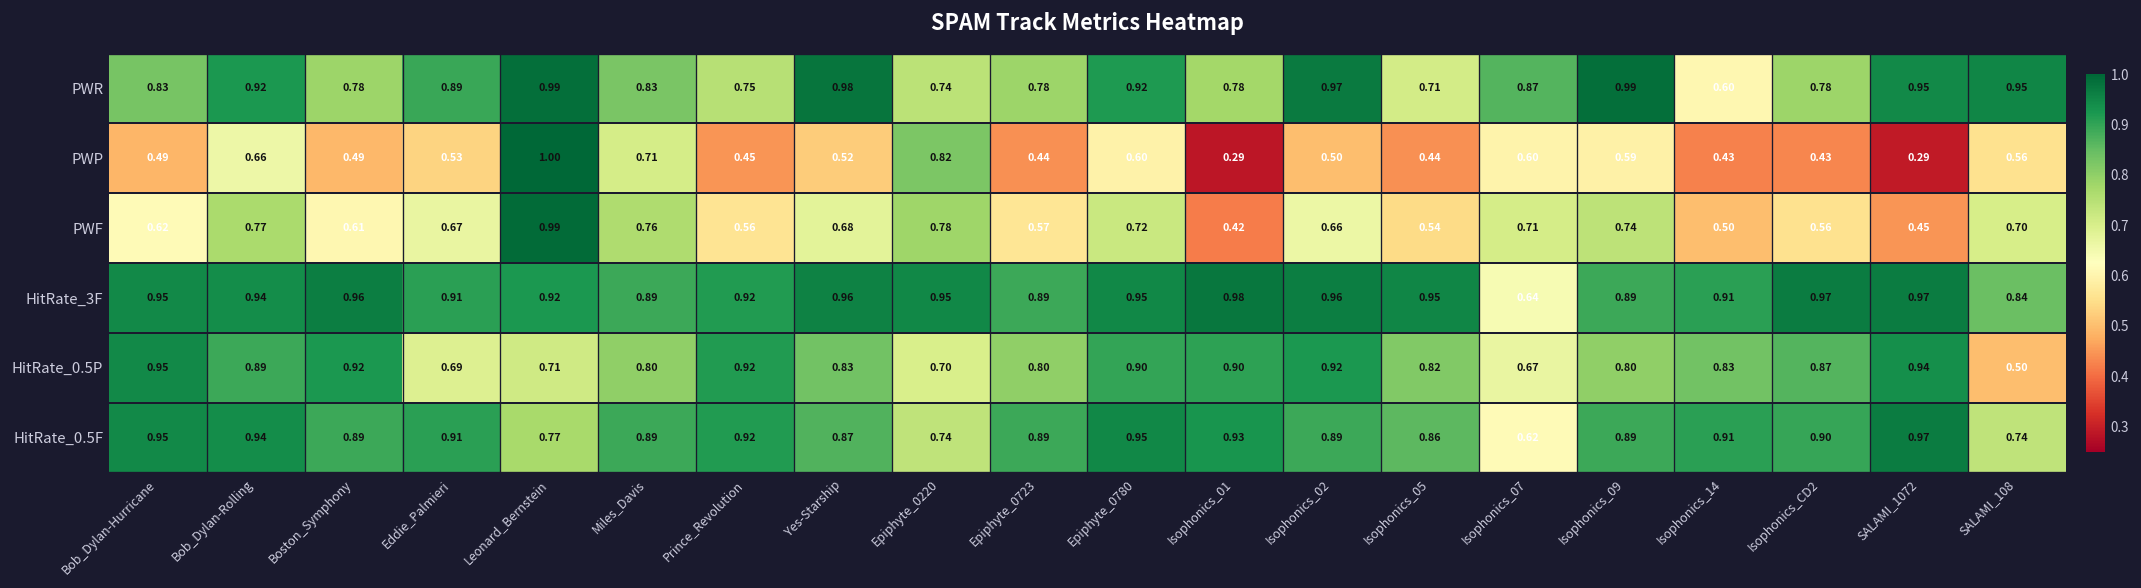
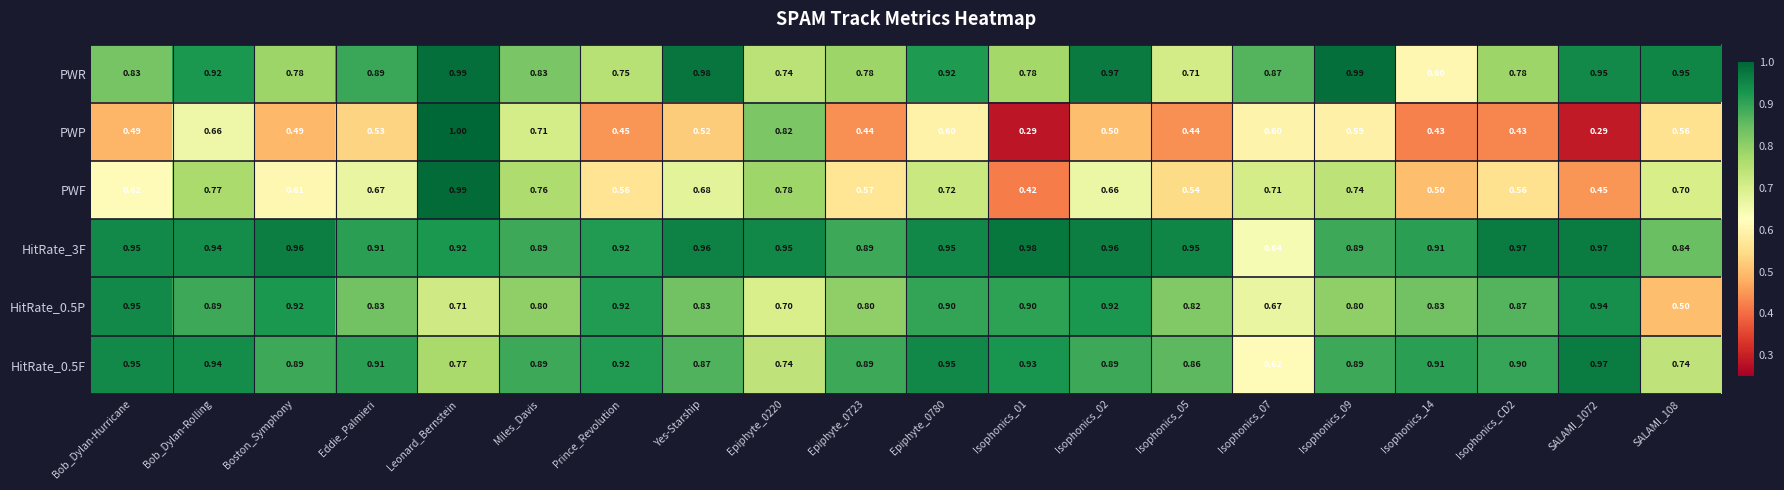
  {
    "HitRate_0.5P": {
-     "Eddie_Palmieri": 0.69
+     "Eddie_Palmieri": 0.83
    }
  }
